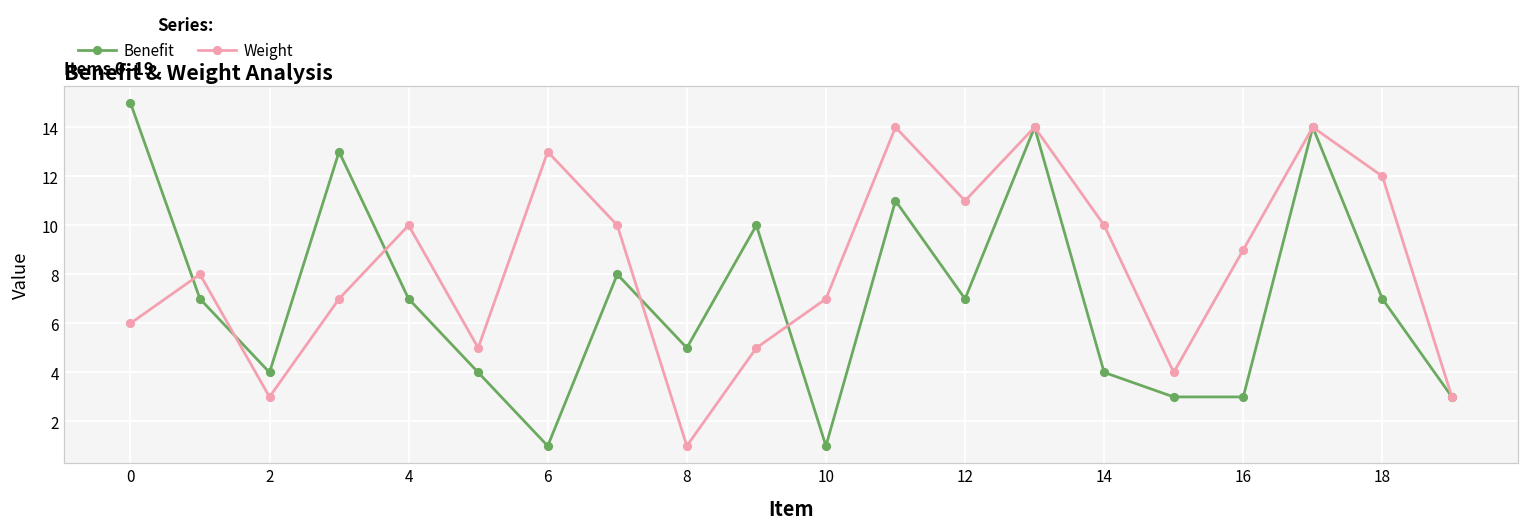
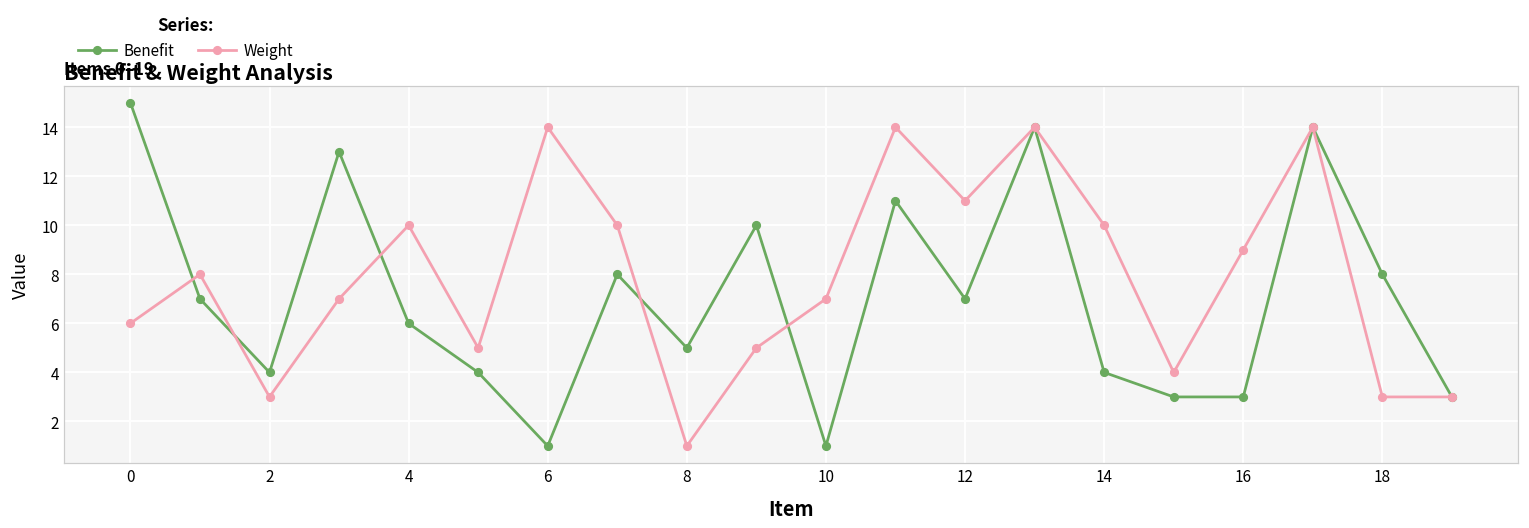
  {
    "Benefit": {
      "2": 4,
-     "4": 7,
+     "4": 6,
      "6": 1,
      "8": 5,
      "10": 1,
      "12": 7,
      "14": 4,
      "16": 3,
-     "18": 7
+     "18": 8
    },
    "Weight": {
      "0": 6,
      "2": 3,
      "4": 10,
-     "6": 13,
+     "6": 14,
      "8": 1,
      "10": 7,
      "12": 11,
      "14": 10,
      "16": 9,
-     "18": 12
+     "18": 3
    }
  }
